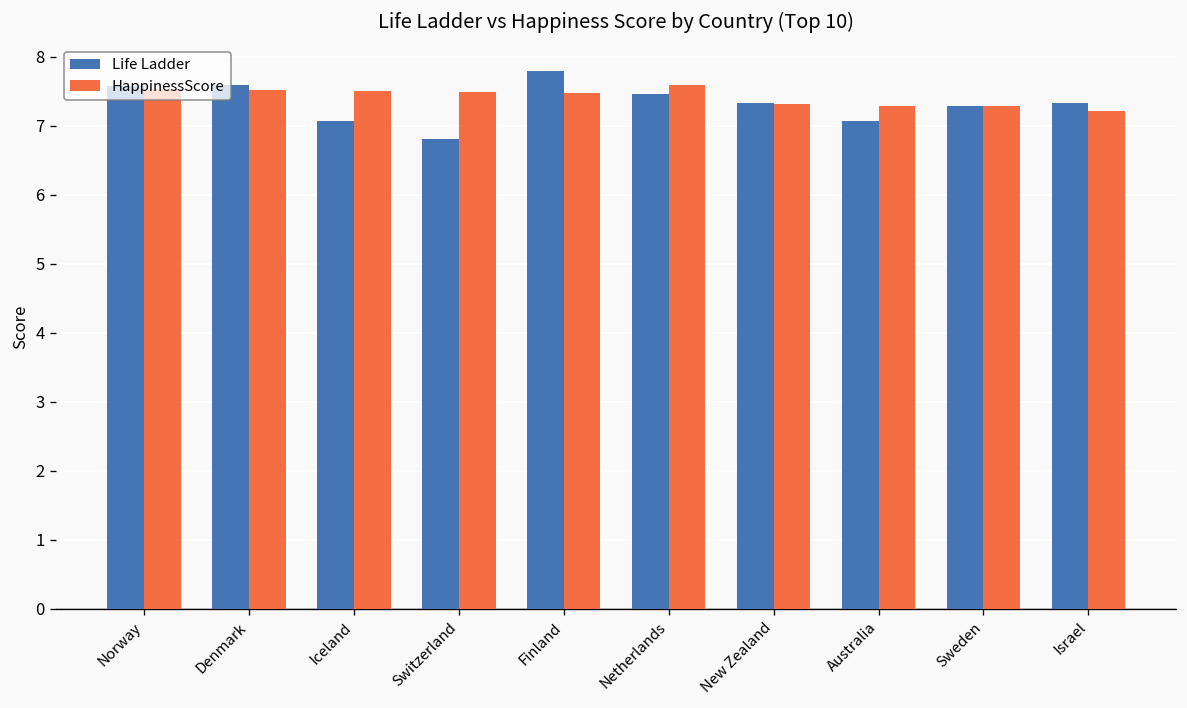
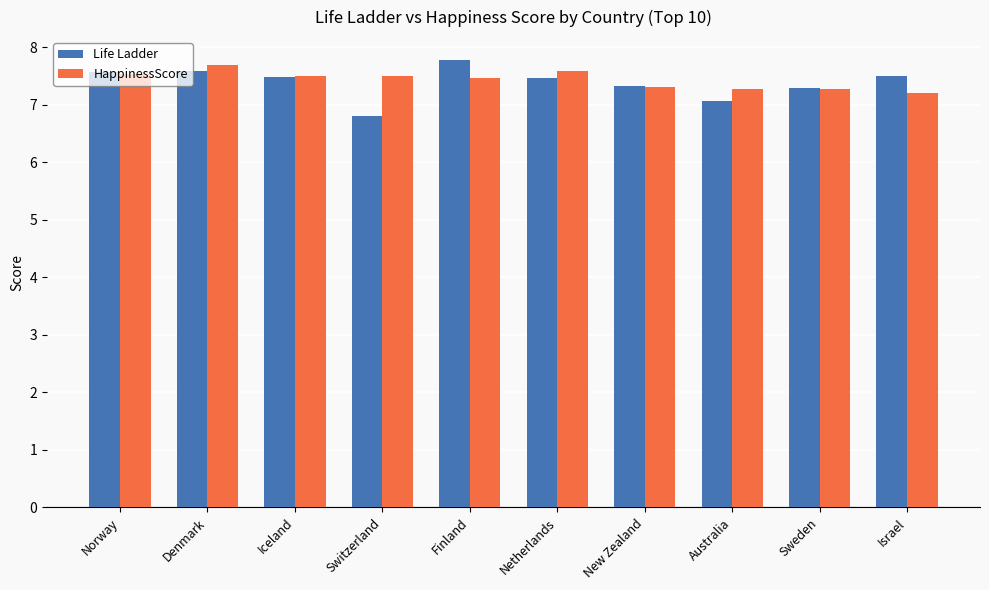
  {
    "Life Ladder": {
-     "Iceland": 7.1,
+     "Iceland": 7.5,
      "Switzerland": 6.8,
      "Finland": 7.8,
      "Netherlands": 7.5,
      "New Zealand": 7.3,
      "Australia": 7.1,
      "Sweden": 7.3,
-     "Israel": 7.3
+     "Israel": 7.5
    },
    "HappinessScore": {
-     "Denmark": 7.5,
+     "Denmark": 7.7,
      "Iceland": 7.5,
      "Switzerland": 7.5,
      "Finland": 7.5,
      "Netherlands": 7.6,
      "New Zealand": 7.3,
      "Australia": 7.3,
      "Sweden": 7.3,
      "Israel": 7.2
    }
  }
